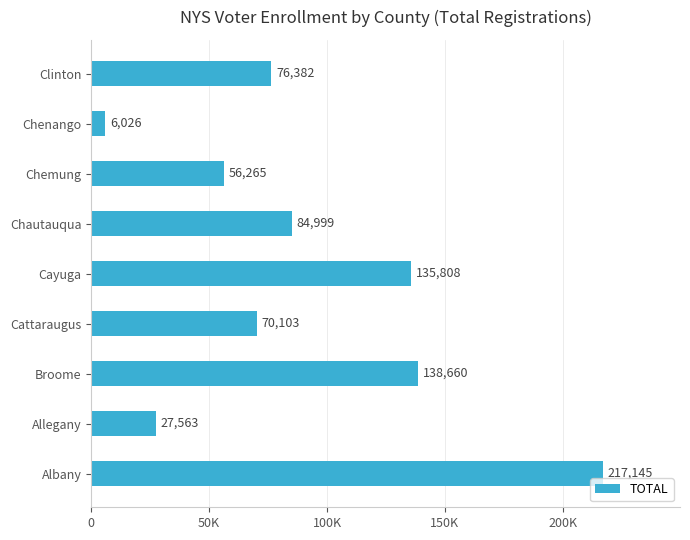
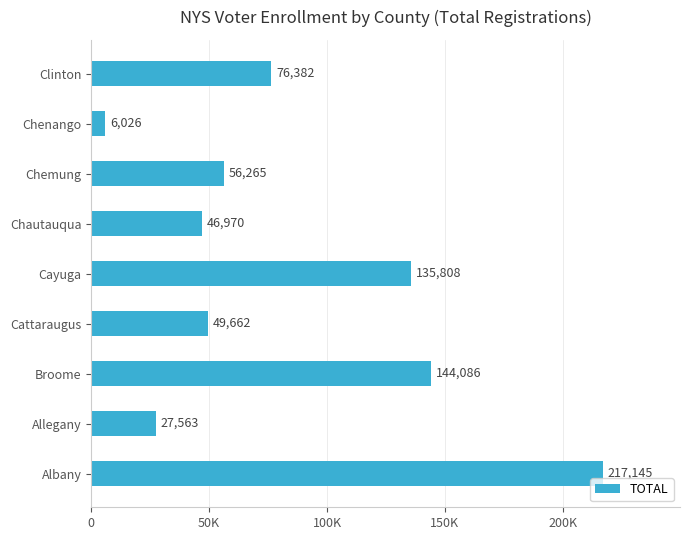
  {
    "Clinton": "76,382",
    "Chenango": "6,026",
    "Chemung": "56,265",
-   "Chautauqua": "84,999",
+   "Chautauqua": "46,970",
    "Cayuga": "135,808",
-   "Cattaraugus": "70,103",
-   "Broome": "138,660",
+   "Cattaraugus": "49,662",
+   "Broome": "144,086",
    "Allegany": "27,563"
  }
